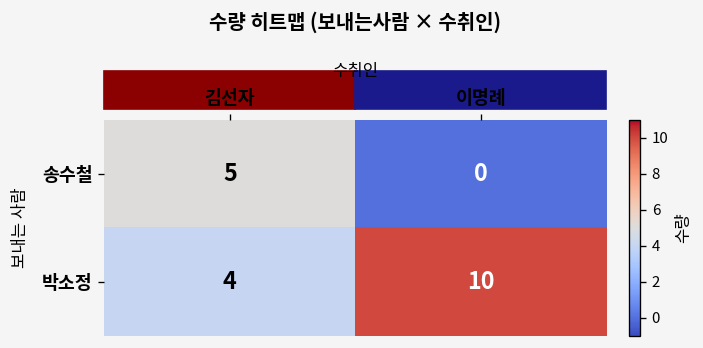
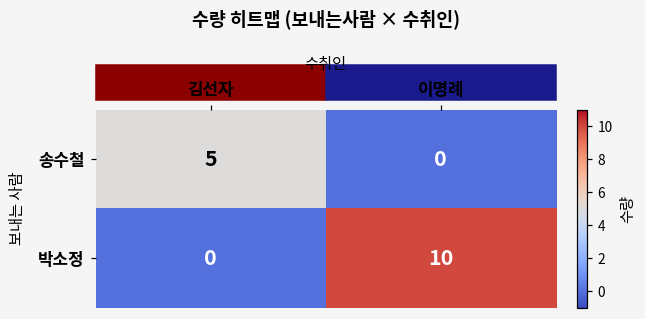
  {
    "송수철": {
      "김선자": 5,
      "이명례": 0
    },
    "박소정": {
-     "김선자": 4,
+     "김선자": 0,
      "이명례": 10
    }
  }
